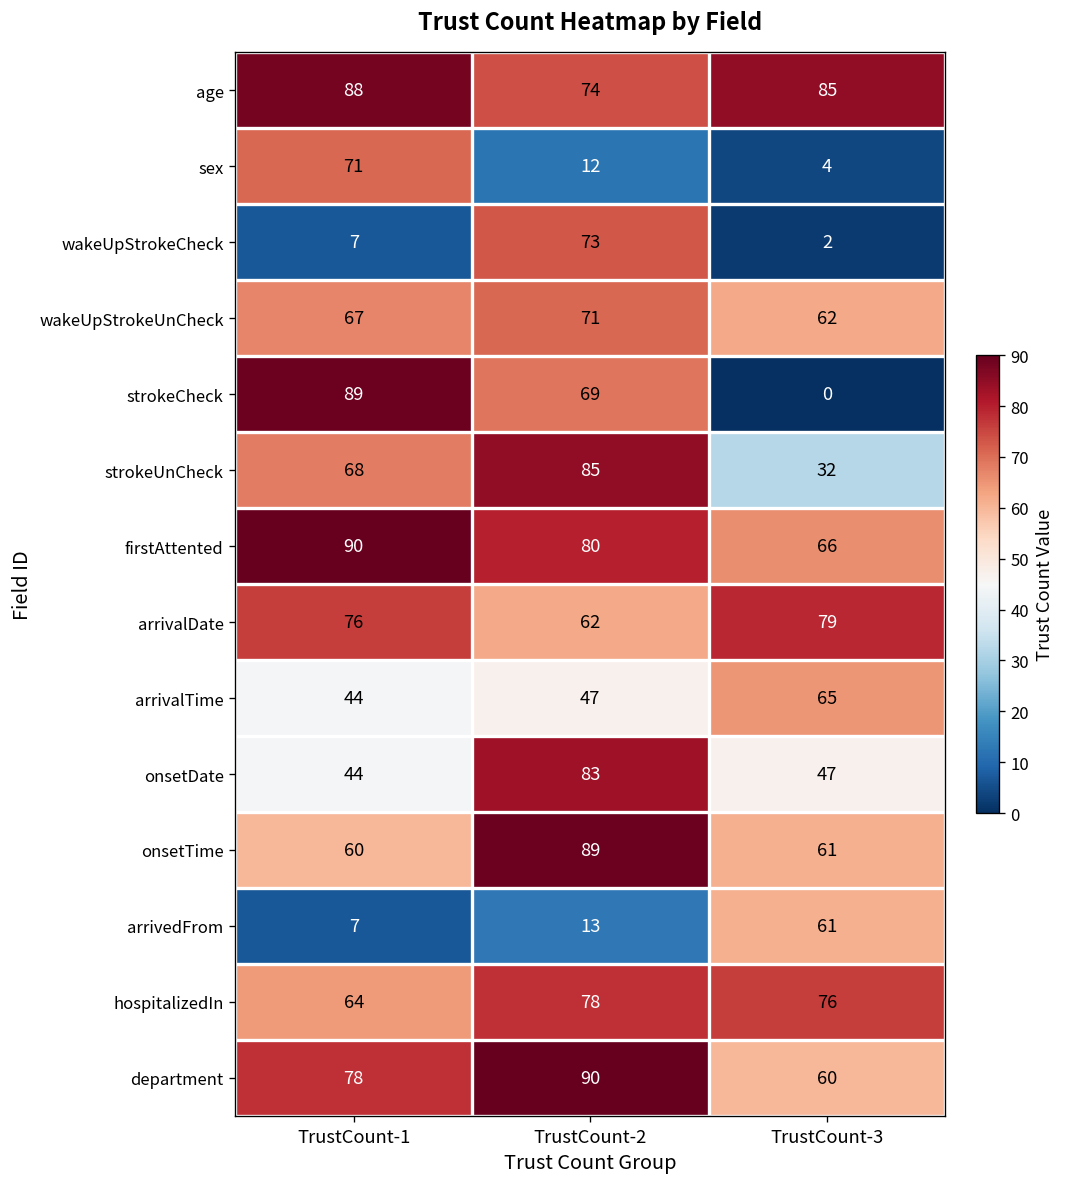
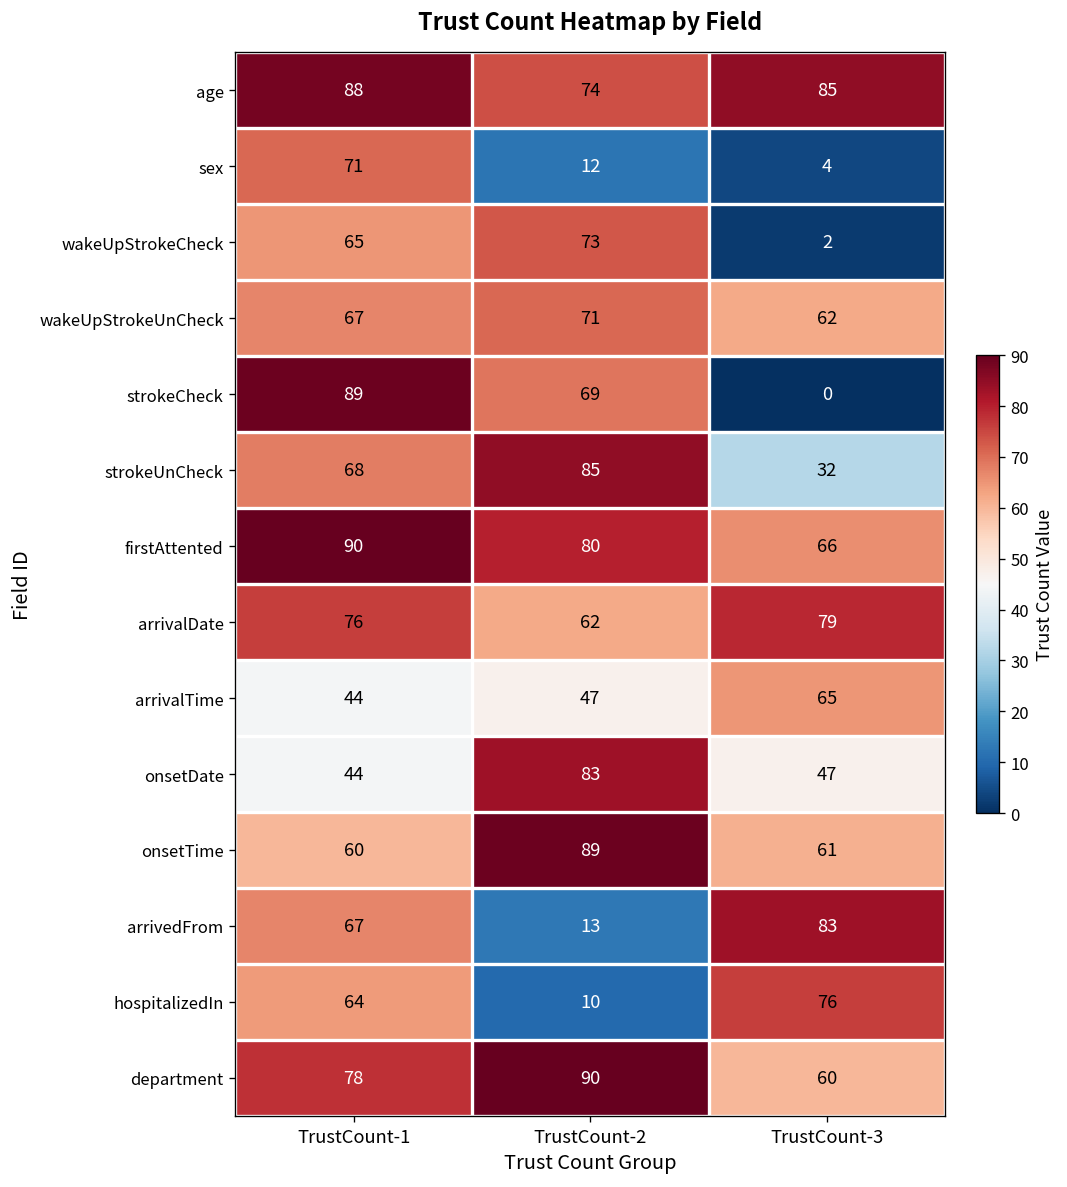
  {
    "age": {
      "TrustCount-1": 88,
      "TrustCount-2": 74,
      "TrustCount-3": 85
    },
    "sex": {
      "TrustCount-1": 71,
      "TrustCount-2": 12,
      "TrustCount-3": 4
    },
    "wakeUpStrokeCheck": {
-     "TrustCount-1": 7,
+     "TrustCount-1": 65,
      "TrustCount-2": 73,
      "TrustCount-3": 2
    },
    "wakeUpStrokeUnCheck": {
      "TrustCount-1": 67,
      "TrustCount-2": 71,
      "TrustCount-3": 62
    },
    "strokeCheck": {
      "TrustCount-1": 89,
      "TrustCount-2": 69,
      "TrustCount-3": 0
    },
    "strokeUnCheck": {
      "TrustCount-1": 68,
      "TrustCount-2": 85,
      "TrustCount-3": 32
    },
    "firstAttented": {
      "TrustCount-1": 90,
      "TrustCount-2": 80,
      "TrustCount-3": 66
    },
    "arrivalDate": {
      "TrustCount-1": 76,
      "TrustCount-2": 62,
      "TrustCount-3": 79
    },
    "arrivalTime": {
      "TrustCount-1": 44,
      "TrustCount-2": 47,
      "TrustCount-3": 65
    },
    "onsetDate": {
      "TrustCount-1": 44,
      "TrustCount-2": 83,
      "TrustCount-3": 47
    },
    "onsetTime": {
      "TrustCount-1": 60,
      "TrustCount-2": 89,
      "TrustCount-3": 61
    },
    "arrivedFrom": {
-     "TrustCount-1": 7,
+     "TrustCount-1": 67,
      "TrustCount-2": 13,
-     "TrustCount-3": 61
+     "TrustCount-3": 83
    },
    "hospitalizedIn": {
      "TrustCount-1": 64,
-     "TrustCount-2": 78,
+     "TrustCount-2": 10,
      "TrustCount-3": 76
    },
    "department": {
      "TrustCount-1": 78,
      "TrustCount-2": 90,
      "TrustCount-3": 60
    }
  }
